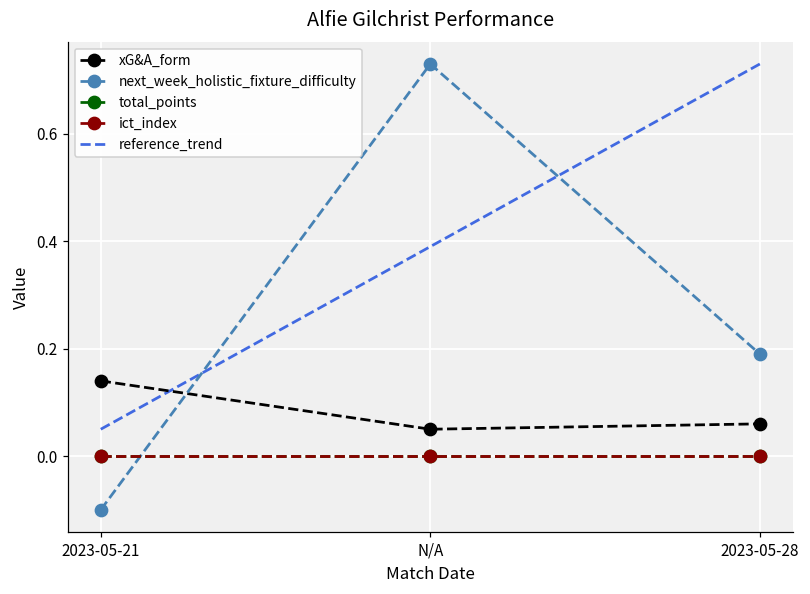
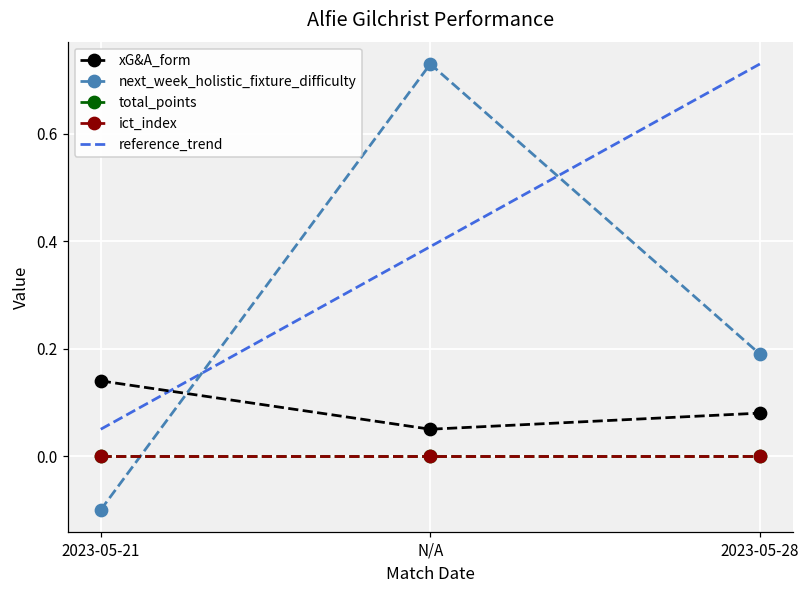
  {
    "xG&A_form": {
      "2023-05-21": 0.14,
      "N/A": 0.05,
-     "2023-05-28": 0.06
+     "2023-05-28": 0.08
    },
    "ict_index": {
      "2023-05-21": 0.00,
      "N/A": 0.00,
      "2023-05-28": 0.00
    }
  }
